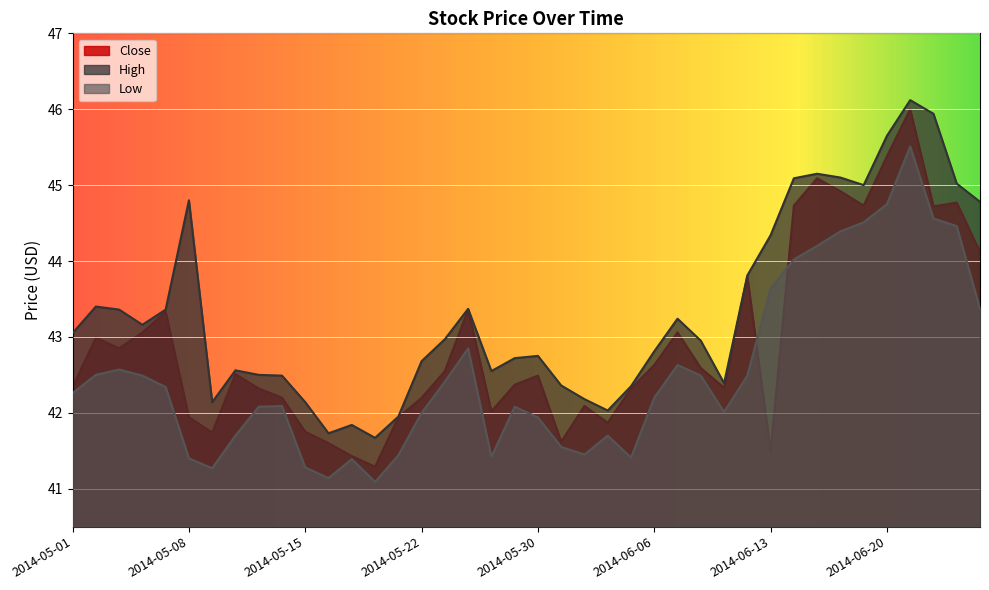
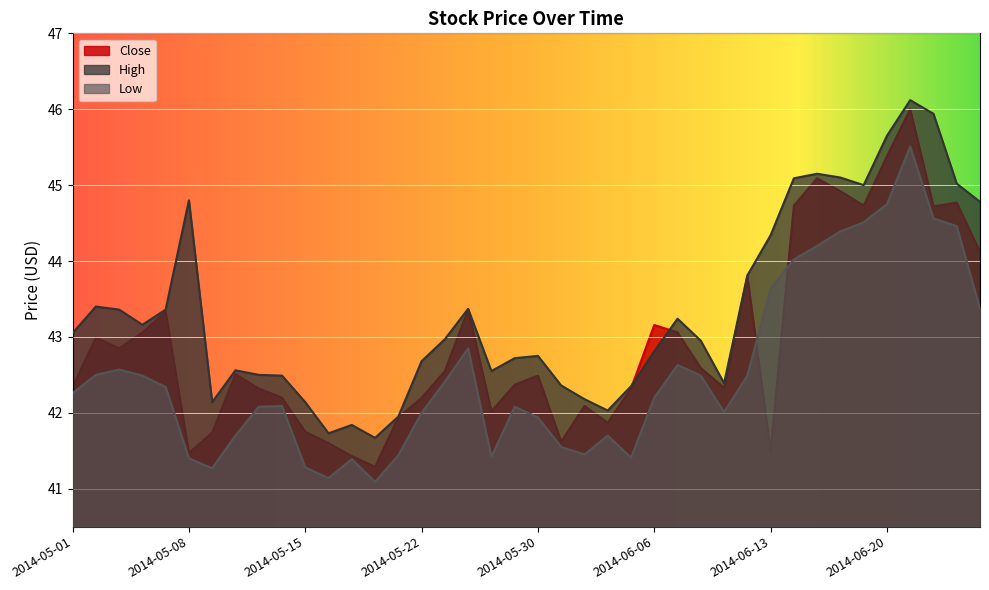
  {
    "Close": {
      "2014-05-01": 42.3,
-     "2014-05-08": 41.9,
+     "2014-05-08": 41.5,
      "2014-05-15": 41.8,
      "2014-05-22": 42.2,
      "2014-05-30": 42.5,
-     "2014-06-06": 42.6,
+     "2014-06-06": 43.2,
      "2014-06-13": 41.5,
      "2014-06-20": 45.4
    }
  }
